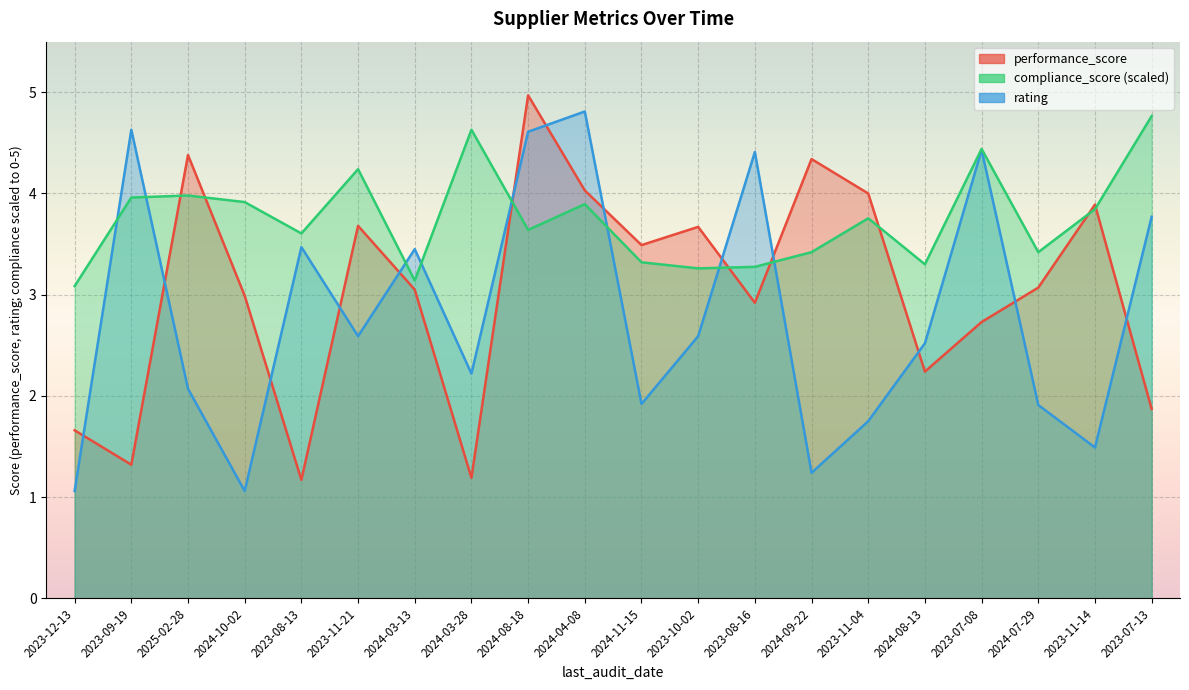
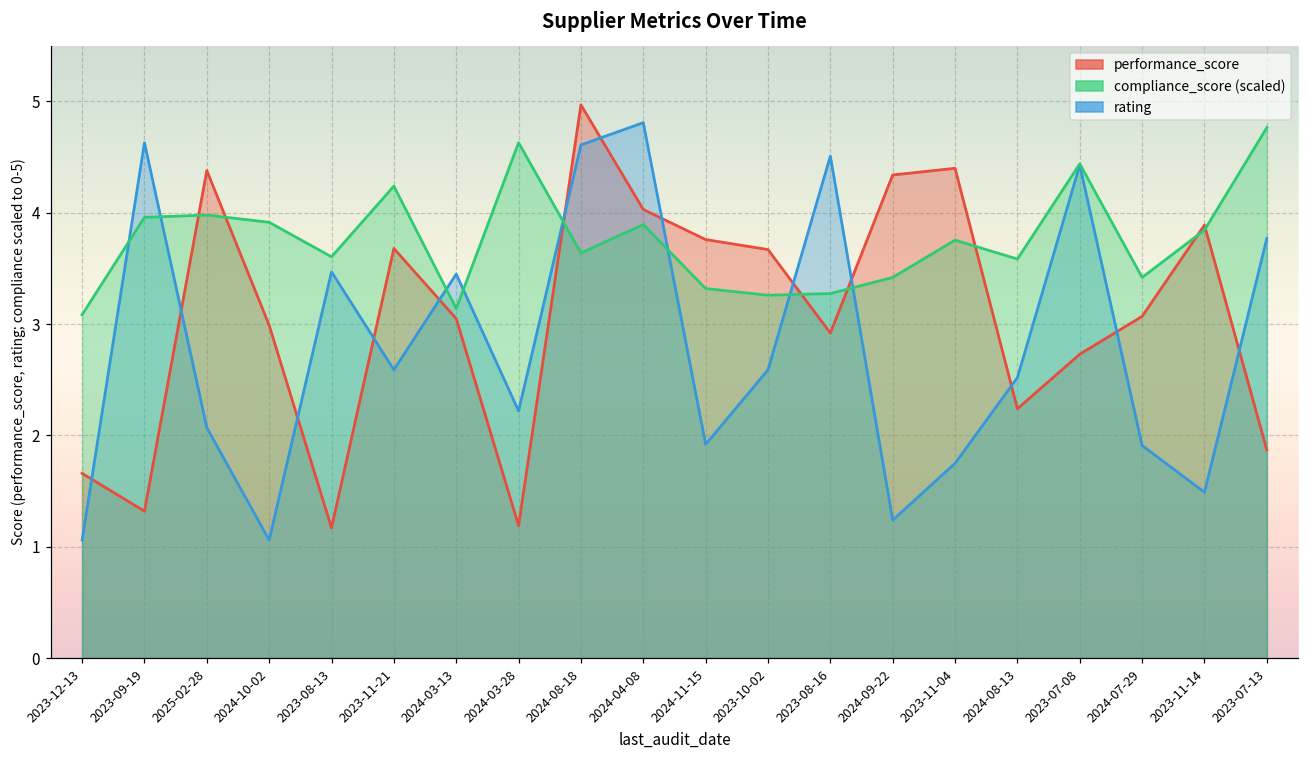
  {
    "performance_score": {
      "2023-12-13": 1.66,
      "2023-09-19": 1.32,
      "2025-02-28": 4.38,
      "2024-10-02": 2.99,
      "2023-08-13": 1.17,
      "2023-11-21": 3.68,
      "2024-03-13": 3.05,
      "2024-03-28": 1.19,
      "2024-08-18": 4.97,
      "2024-04-08": 4.03,
-     "2024-11-15": 3.49,
+     "2024-11-15": 3.76,
      "2023-10-02": 3.67,
      "2023-08-16": 2.92,
      "2024-09-22": 4.34,
-     "2023-11-04": 4.0,
+     "2023-11-04": 4.4,
      "2024-08-13": 2.24,
      "2023-07-08": 2.73,
      "2024-07-29": 3.07,
      "2023-11-14": 3.89,
      "2023-07-13": 1.87
    },
    "rating": {
      "2023-12-13": 1.06,
      "2023-09-19": 4.63,
      "2025-02-28": 2.07,
      "2024-10-02": 1.06,
      "2023-08-13": 3.47,
      "2023-11-21": 2.59,
      "2024-03-13": 3.45,
      "2024-03-28": 2.22,
      "2024-08-18": 4.61,
      "2024-04-08": 4.81,
      "2024-11-15": 1.92,
      "2023-10-02": 2.59,
-     "2023-08-16": 4.41,
+     "2023-08-16": 4.51,
      "2024-09-22": 1.24,
      "2023-11-04": 1.75,
      "2024-08-13": 2.52,
      "2024-07-29": 1.91,
      "2023-11-14": 1.49,
      "2023-07-13": 3.77
    },
    "compliance_score (scaled)": {
      "2023-12-13": 3.09,
      "2023-09-19": 3.96,
      "2025-02-28": 3.98,
      "2024-10-02": 3.91,
      "2023-08-13": 3.61,
      "2023-11-21": 4.24,
      "2024-03-13": 3.14,
      "2024-03-28": 4.63,
      "2024-08-18": 3.64,
      "2024-04-08": 3.90,
      "2024-11-15": 3.32,
      "2023-10-02": 3.26,
      "2023-08-16": 3.28,
      "2024-09-22": 3.42,
      "2023-11-04": 3.75,
-     "2024-08-13": 3.30,
+     "2024-08-13": 3.59,
      "2024-07-29": 3.42,
      "2023-11-14": 3.85,
      "2023-07-13": 4.77
    }
  }
